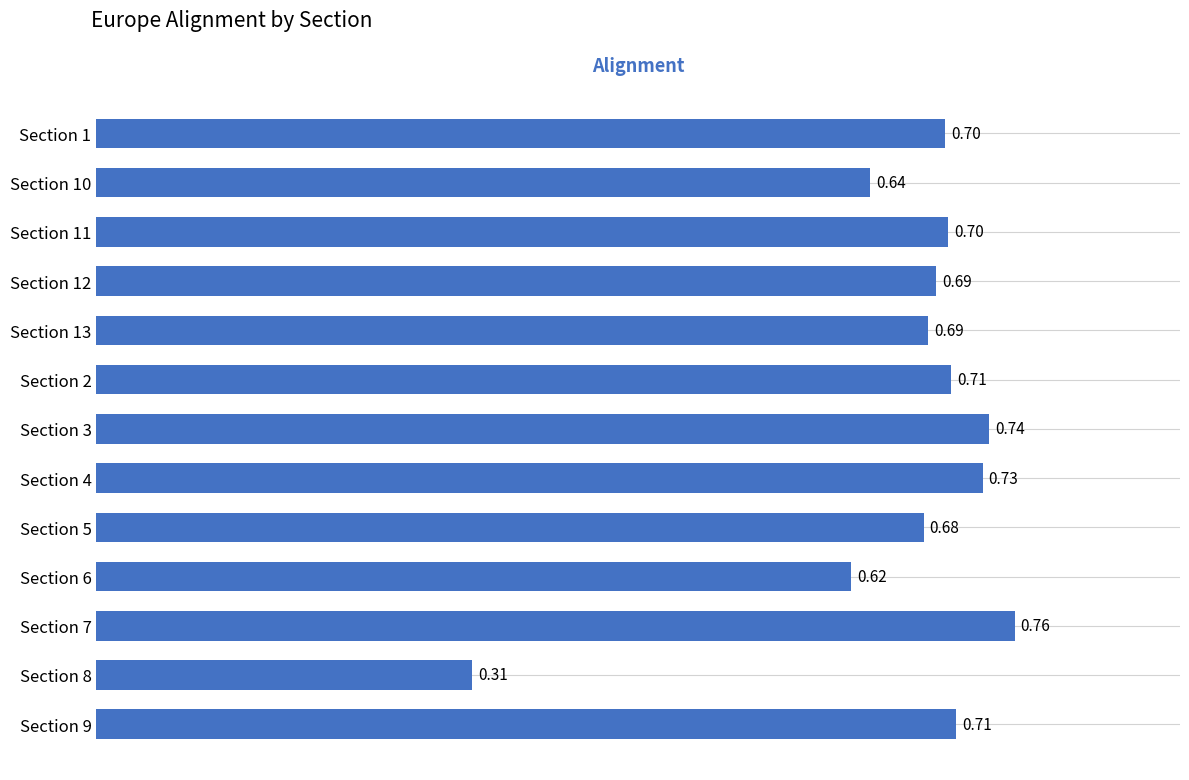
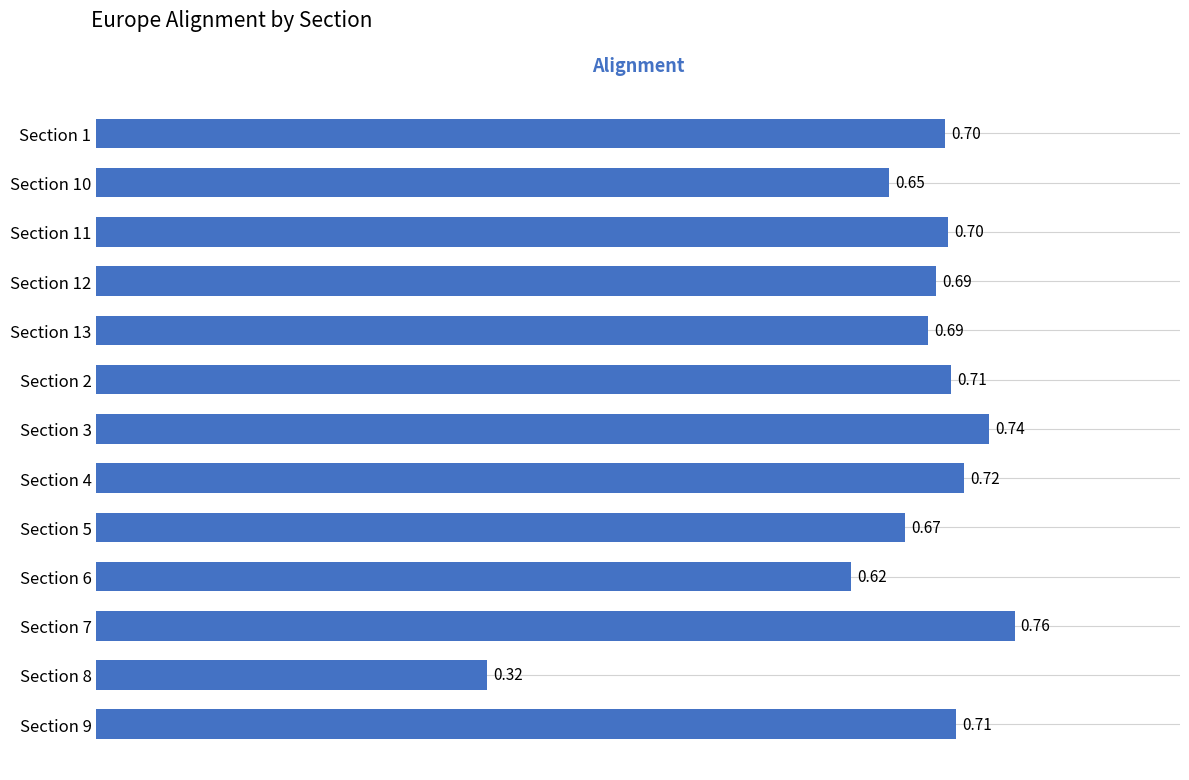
  {
    "Section 1": 0.70,
-   "Section 10": 0.64,
+   "Section 10": 0.65,
    "Section 11": 0.70,
    "Section 12": 0.69,
    "Section 13": 0.69,
    "Section 2": 0.71,
    "Section 3": 0.74,
-   "Section 4": 0.73,
-   "Section 5": 0.68,
+   "Section 4": 0.72,
+   "Section 5": 0.67,
    "Section 6": 0.62,
    "Section 7": 0.76,
-   "Section 8": 0.31,
+   "Section 8": 0.32,
    "Section 9": 0.71
  }
